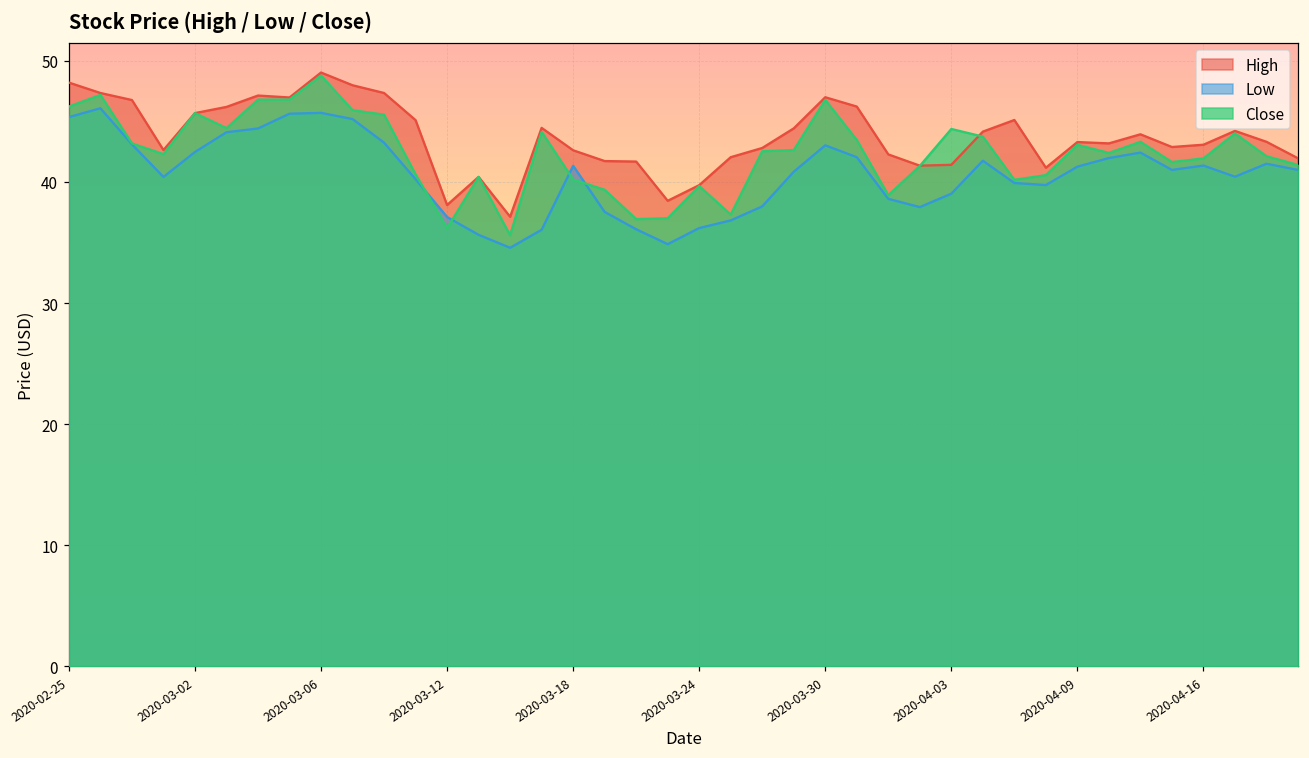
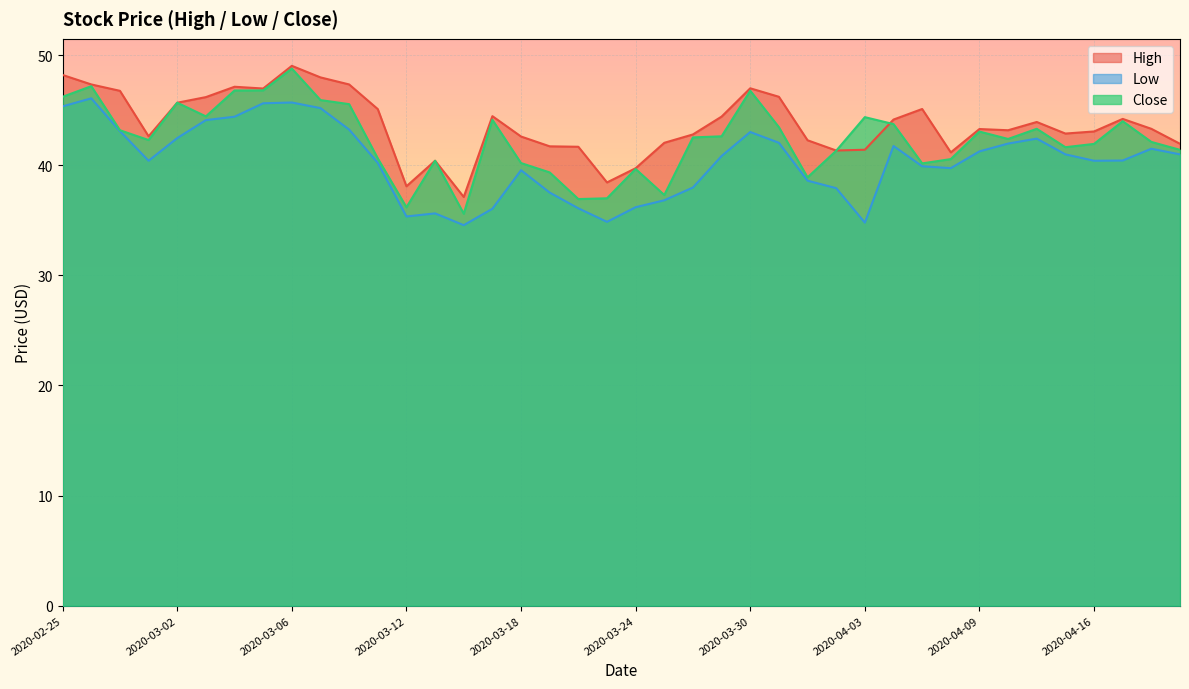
  {
    "High": {
      "2020-02-25": 48.2,
      "2020-03-06": 49.0,
      "2020-03-12": 38.1,
      "2020-03-18": 42.6,
      "2020-04-03": 41.4,
      "2020-04-09": 43.3,
      "2020-04-16": 43.1
    },
    "Low": {
      "2020-02-25": 45.4,
      "2020-03-02": 42.5,
      "2020-03-06": 45.7,
-     "2020-03-12": 37.1,
-     "2020-03-18": 41.3,
+     "2020-03-12": 35.4,
+     "2020-03-18": 39.6,
      "2020-03-24": 36.2,
      "2020-03-30": 43.0,
-     "2020-04-03": 39.0,
+     "2020-04-03": 34.8,
      "2020-04-09": 41.3,
-     "2020-04-16": 41.4
+     "2020-04-16": 40.4
    },
    "Close": {
      "2020-02-25": 46.2,
      "2020-03-06": 48.8,
      "2020-03-12": 36.2,
      "2020-03-18": 40.2,
      "2020-04-03": 44.4,
      "2020-04-09": 43.1,
      "2020-04-16": 41.9
    }
  }
